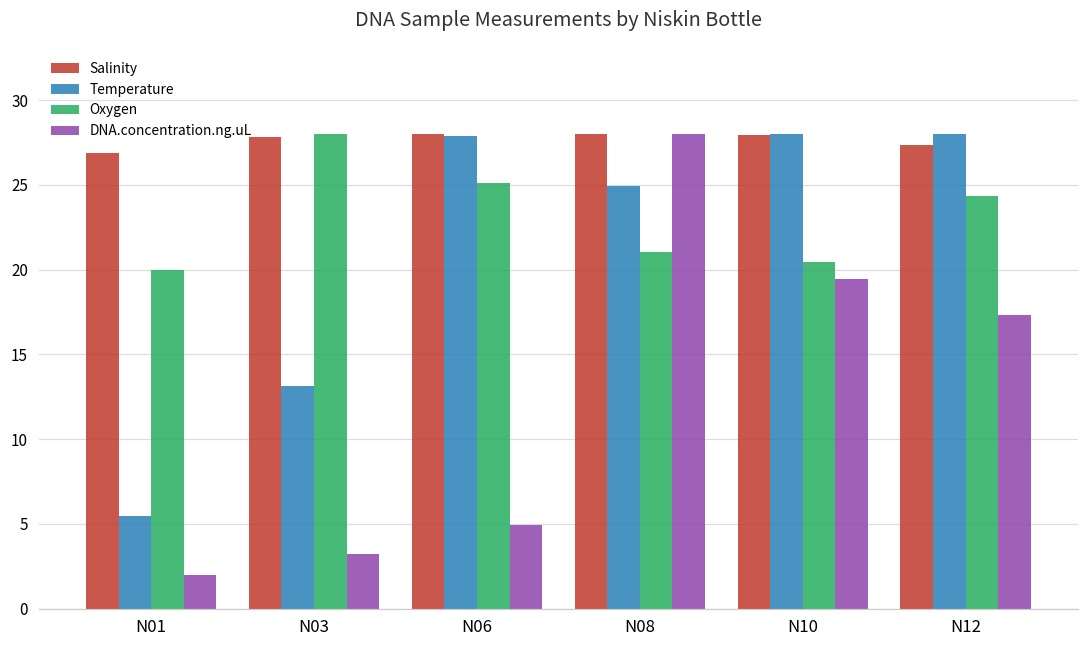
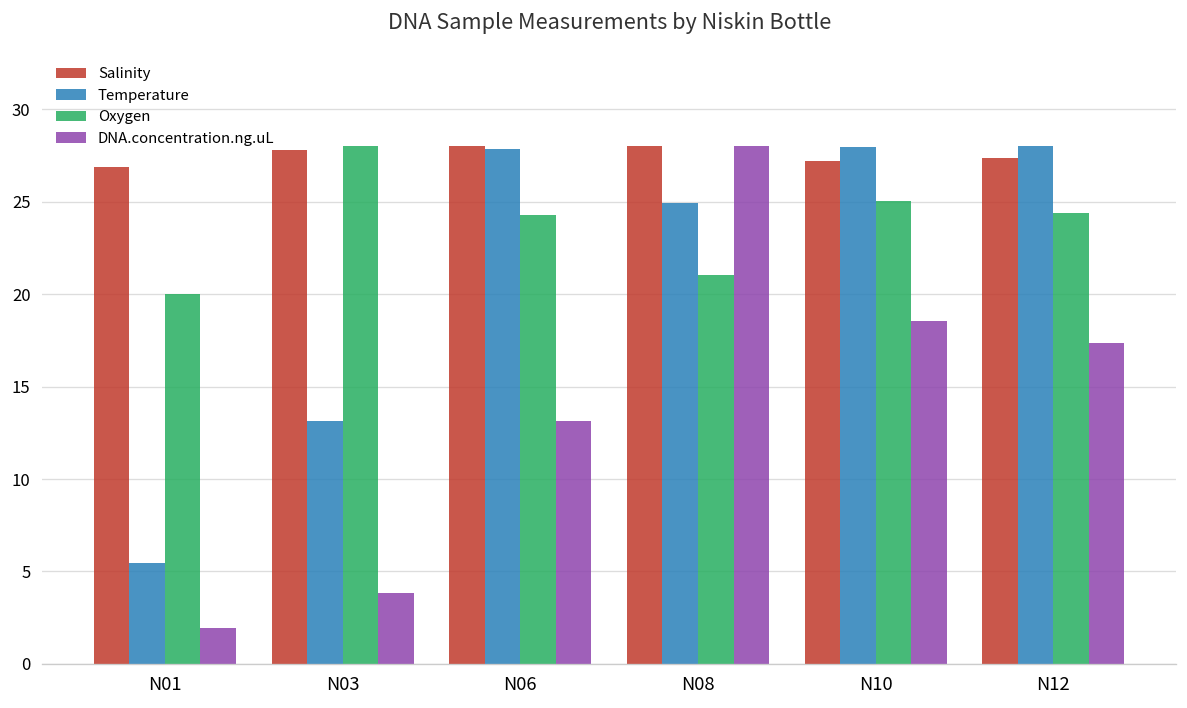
  {
    "Salinity": {
      "N01": 26.9,
      "N03": 27.8,
      "N06": 28.0,
      "N08": 28.0,
-     "N10": 27.9,
+     "N10": 27.2,
      "N12": 27.4
    },
    "Temperature": {
      "N01": 5.5,
      "N03": 13.1,
      "N06": 27.9,
      "N08": 24.9,
      "N10": 28.0,
      "N12": 28.0
    },
    "Oxygen": {
      "N01": 20.0,
      "N03": 28.0,
-     "N06": 25.1,
+     "N06": 24.3,
      "N08": 21.1,
-     "N10": 20.5,
+     "N10": 25.0,
      "N12": 24.4
    },
    "DNA.concentration.ng.uL": {
      "N01": 2.0,
-     "N03": 3.2,
-     "N06": 5.0,
+     "N03": 3.8,
+     "N06": 13.1,
      "N08": 28.0,
-     "N10": 19.4,
+     "N10": 18.5,
      "N12": 17.3
    }
  }
